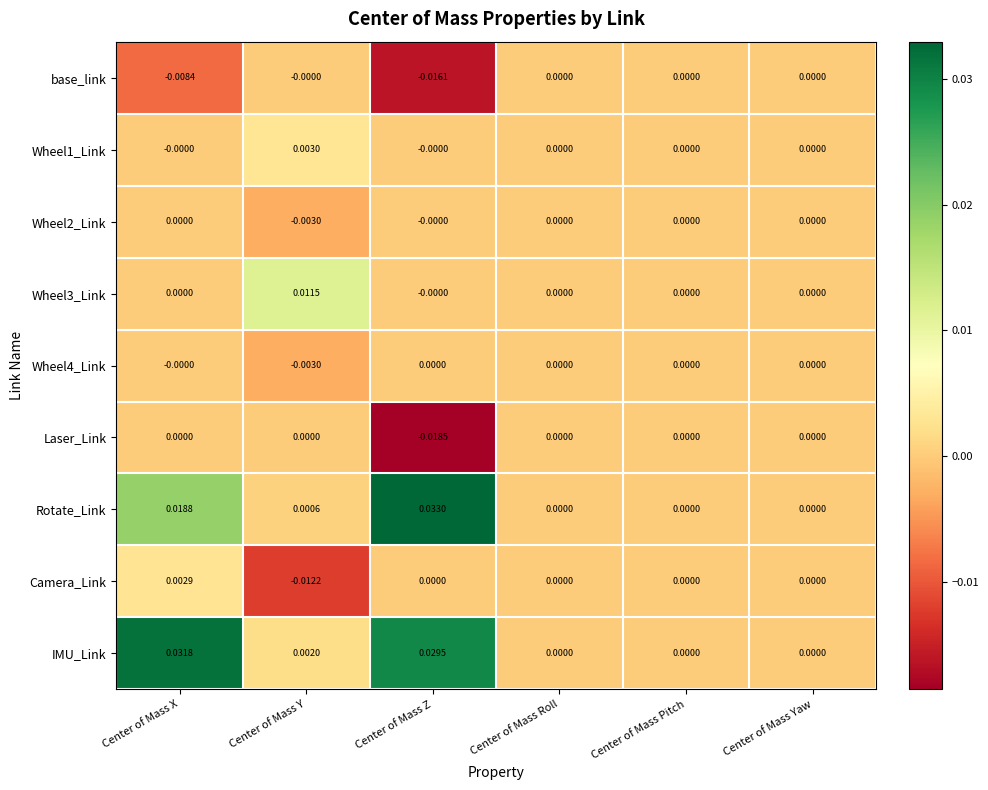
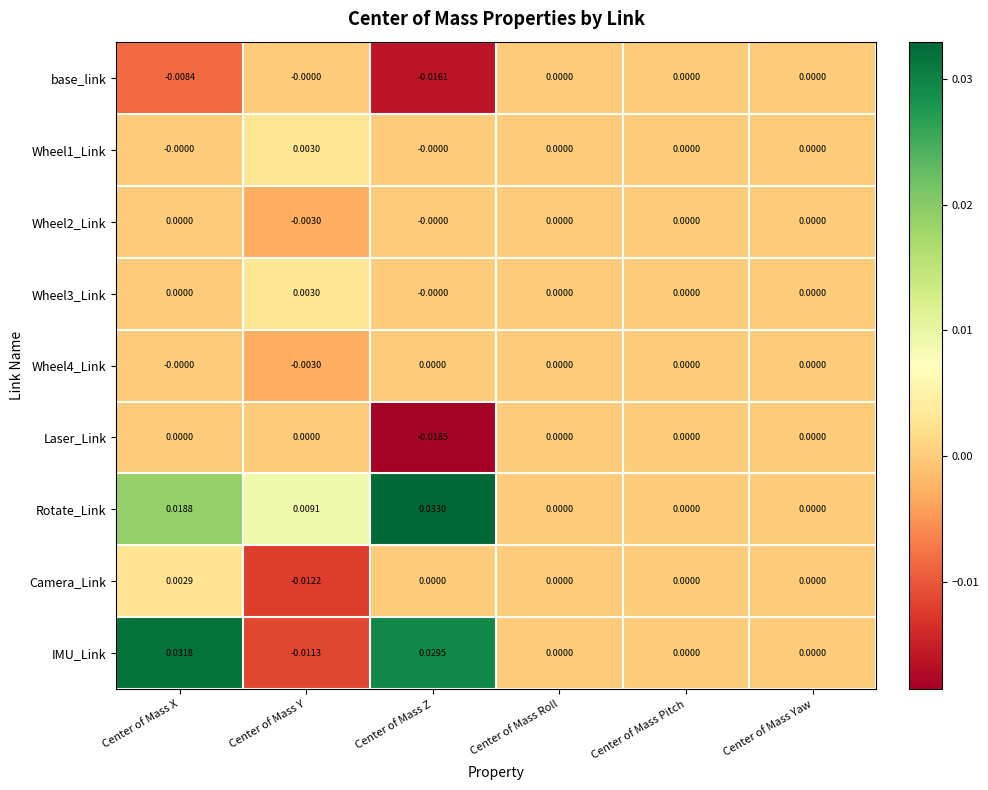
  {
    "base_link": {
      "Center of Mass X": -0.0084,
      "Center of Mass Y": -0.0000,
      "Center of Mass Z": -0.0161,
      "Center of Mass Roll": 0.0000,
      "Center of Mass Pitch": 0.0000,
      "Center of Mass Yaw": 0.0000
    },
    "Wheel1_Link": {
      "Center of Mass X": -0.0000,
      "Center of Mass Y": 0.0030,
      "Center of Mass Z": -0.0000,
      "Center of Mass Roll": 0.0000,
      "Center of Mass Pitch": 0.0000,
      "Center of Mass Yaw": 0.0000
    },
    "Wheel2_Link": {
      "Center of Mass X": 0.0000,
      "Center of Mass Y": -0.0030,
      "Center of Mass Z": -0.0000,
      "Center of Mass Roll": 0.0000,
      "Center of Mass Pitch": 0.0000,
      "Center of Mass Yaw": 0.0000
    },
    "Wheel3_Link": {
      "Center of Mass X": 0.0000,
-     "Center of Mass Y": 0.0115,
+     "Center of Mass Y": 0.0030,
      "Center of Mass Z": -0.0000,
      "Center of Mass Roll": 0.0000,
      "Center of Mass Pitch": 0.0000,
      "Center of Mass Yaw": 0.0000
    },
    "Wheel4_Link": {
      "Center of Mass X": -0.0000,
      "Center of Mass Y": -0.0030,
      "Center of Mass Z": 0.0000,
      "Center of Mass Roll": 0.0000,
      "Center of Mass Pitch": 0.0000,
      "Center of Mass Yaw": 0.0000
    },
    "Laser_Link": {
      "Center of Mass X": 0.0000,
      "Center of Mass Y": 0.0000,
      "Center of Mass Z": -0.0185,
      "Center of Mass Roll": 0.0000,
      "Center of Mass Pitch": 0.0000,
      "Center of Mass Yaw": 0.0000
    },
    "Rotate_Link": {
      "Center of Mass X": 0.0188,
-     "Center of Mass Y": 0.0006,
+     "Center of Mass Y": 0.0091,
      "Center of Mass Z": 0.0330,
      "Center of Mass Roll": 0.0000,
      "Center of Mass Pitch": 0.0000,
      "Center of Mass Yaw": 0.0000
    },
    "Camera_Link": {
      "Center of Mass X": 0.0029,
      "Center of Mass Y": -0.0122,
      "Center of Mass Z": 0.0000,
      "Center of Mass Roll": 0.0000,
      "Center of Mass Pitch": 0.0000,
      "Center of Mass Yaw": 0.0000
    },
    "IMU_Link": {
      "Center of Mass X": 0.0318,
-     "Center of Mass Y": 0.0020,
+     "Center of Mass Y": -0.0113,
      "Center of Mass Z": 0.0295,
      "Center of Mass Roll": 0.0000,
      "Center of Mass Pitch": 0.0000,
      "Center of Mass Yaw": 0.0000
    }
  }
